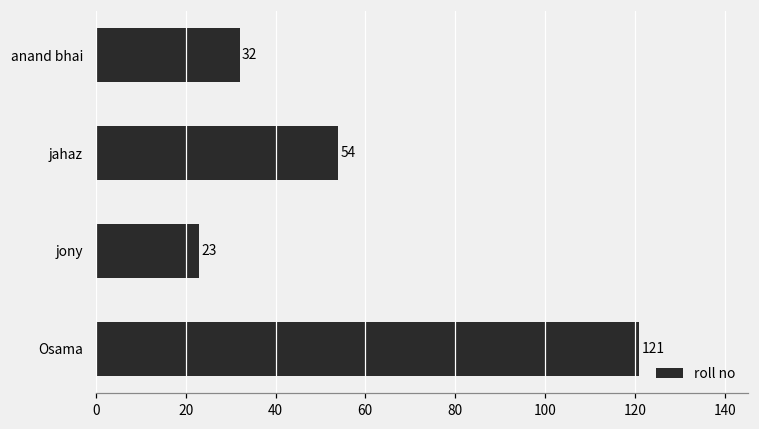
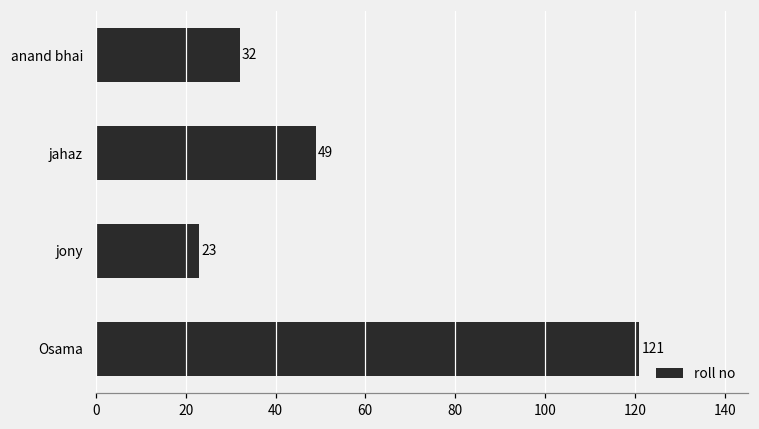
  {
    "anand bhai": 32,
-   "jahaz": 54,
+   "jahaz": 49,
    "jony": 23,
    "Osama": 121
  }
